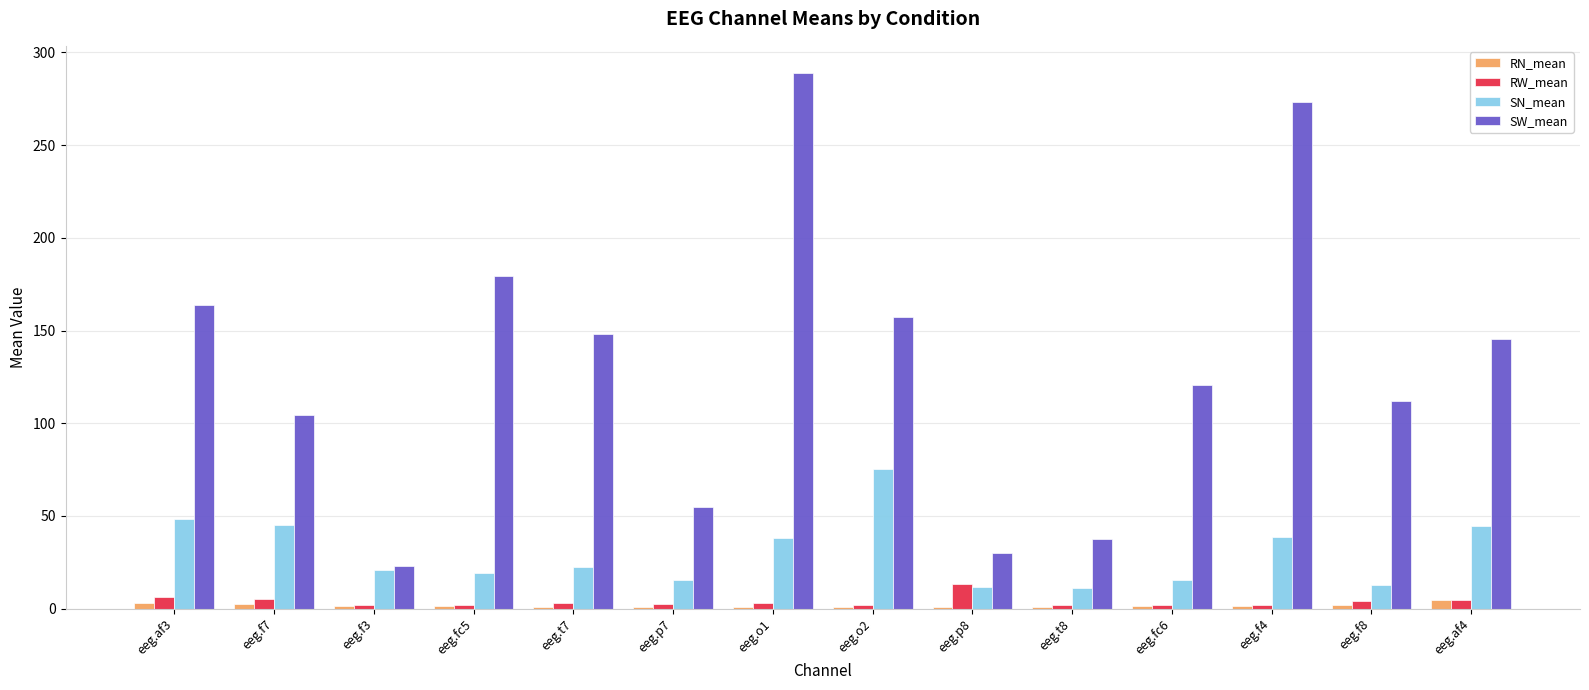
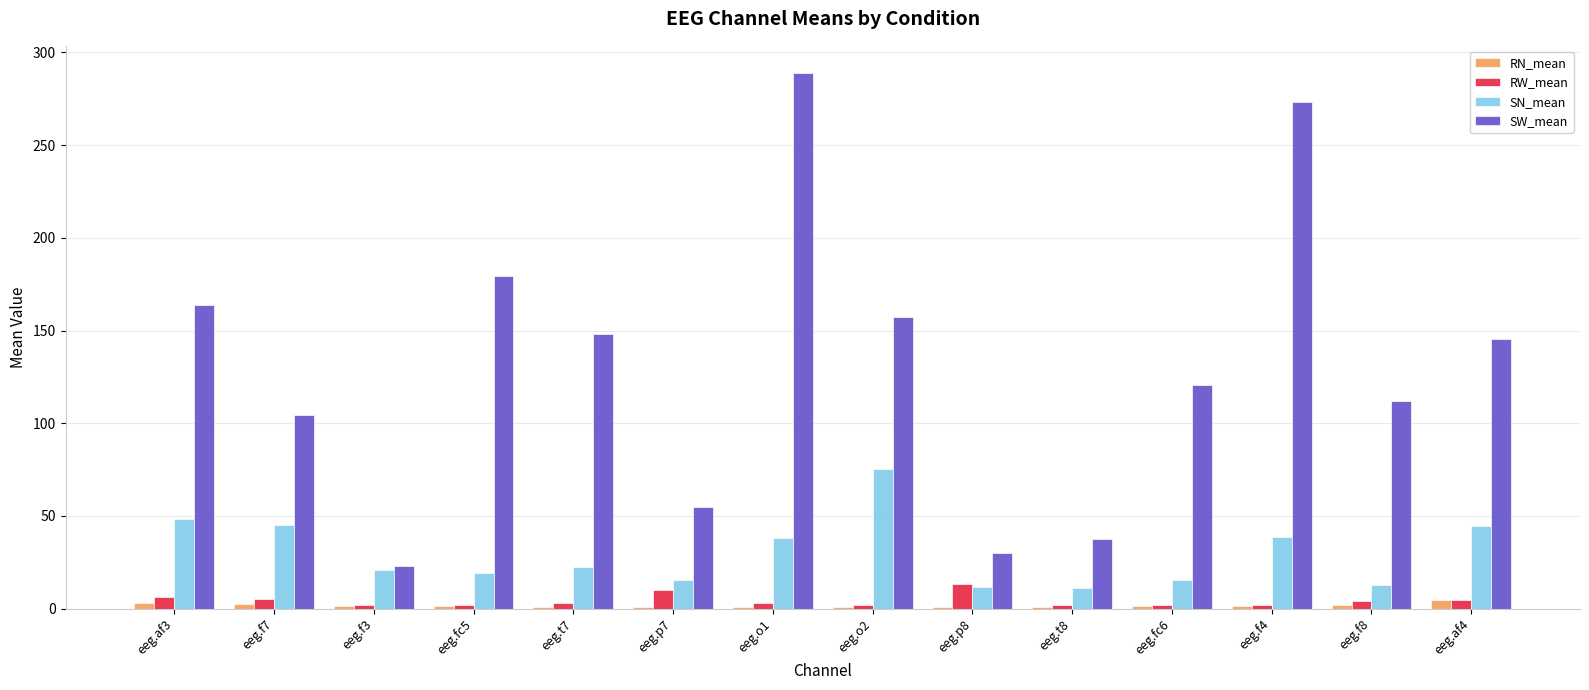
  {
    "RN_mean": {
      "eeg.af3": 3,
      "eeg.f7": 2,
      "eeg.f3": 1,
      "eeg.fc5": 1,
      "eeg.f4": 1,
      "eeg.f8": 2,
      "eeg.af4": 4
    },
    "RW_mean": {
      "eeg.af3": 6,
      "eeg.f7": 5,
      "eeg.f3": 2,
      "eeg.fc5": 2,
      "eeg.t7": 3,
-     "eeg.p7": 3,
+     "eeg.p7": 10,
      "eeg.o1": 3,
      "eeg.o2": 2,
      "eeg.p8": 13,
      "eeg.t8": 2,
      "eeg.fc6": 2,
      "eeg.f4": 2,
      "eeg.f8": 4,
      "eeg.af4": 4
    },
    "SN_mean": {
      "eeg.af3": 48,
      "eeg.f7": 45,
      "eeg.f3": 21,
      "eeg.fc5": 19,
      "eeg.t7": 22,
      "eeg.p7": 15,
      "eeg.o1": 38,
      "eeg.o2": 75,
      "eeg.p8": 12,
      "eeg.t8": 11,
      "eeg.fc6": 16,
      "eeg.f4": 38,
      "eeg.f8": 13,
      "eeg.af4": 44
    },
    "SW_mean": {
      "eeg.af3": 164,
      "eeg.f7": 104,
      "eeg.f3": 23,
      "eeg.fc5": 179,
      "eeg.t7": 148,
      "eeg.p7": 55,
      "eeg.o1": 289,
      "eeg.o2": 157,
      "eeg.p8": 30,
      "eeg.t8": 38,
      "eeg.fc6": 121,
      "eeg.f4": 273,
      "eeg.f8": 112,
      "eeg.af4": 145
    }
  }
